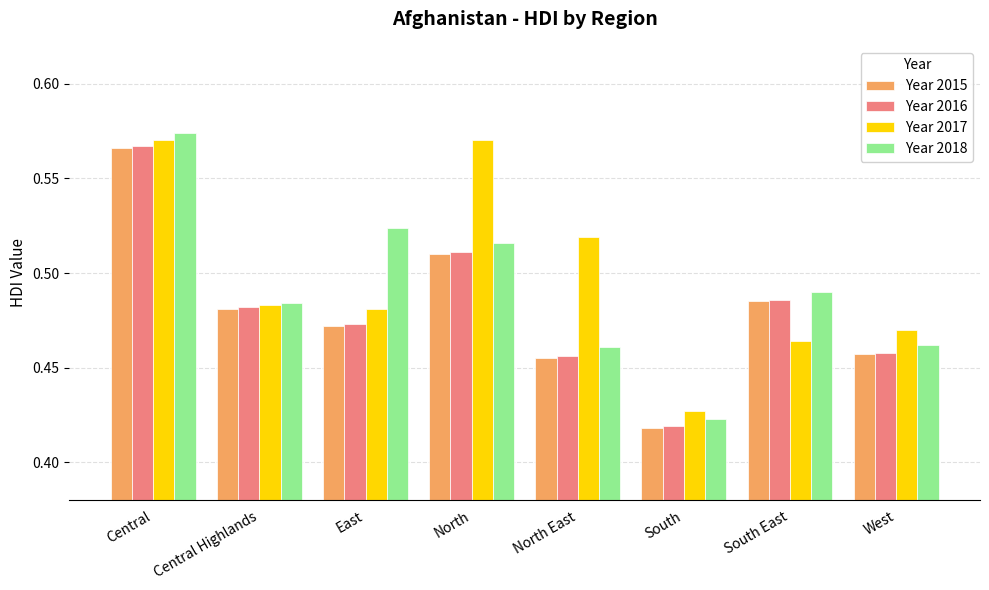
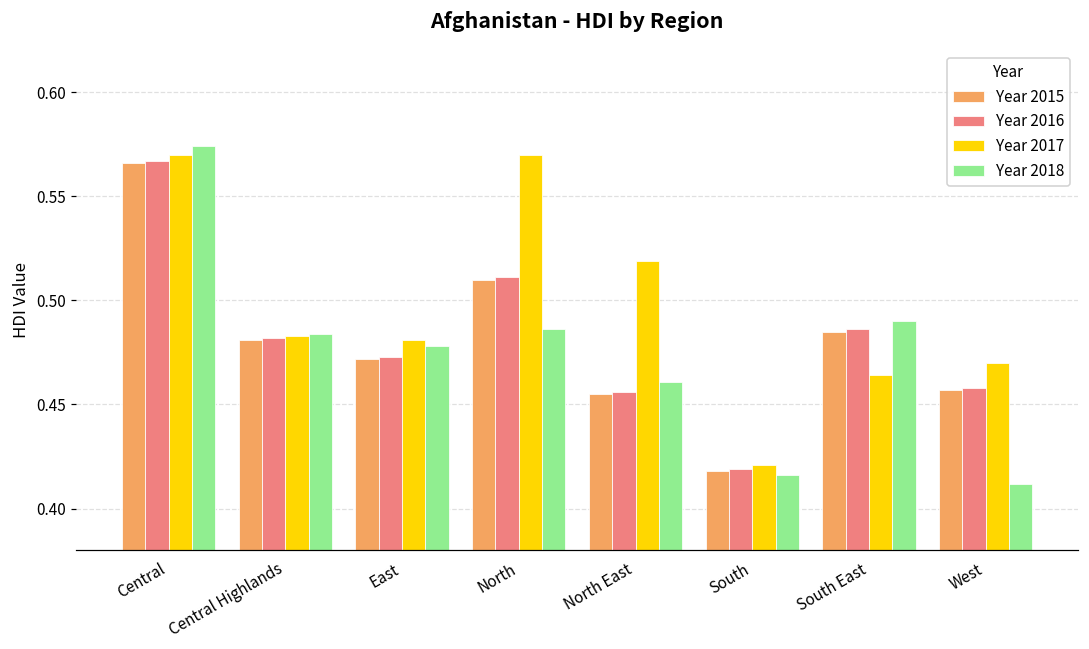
  {
    "Year 2017": {
      "Central": 0.570,
      "Central Highlands": 0.483,
      "East": 0.481,
      "North": 0.570,
      "North East": 0.519,
-     "South": 0.427,
+     "South": 0.421,
      "South East": 0.464,
      "West": 0.470
    },
    "Year 2018": {
      "Central": 0.574,
      "Central Highlands": 0.484,
-     "East": 0.524,
-     "North": 0.516,
+     "East": 0.478,
+     "North": 0.486,
      "North East": 0.461,
-     "South": 0.423,
+     "South": 0.416,
      "South East": 0.490,
-     "West": 0.462
+     "West": 0.412
    }
  }
